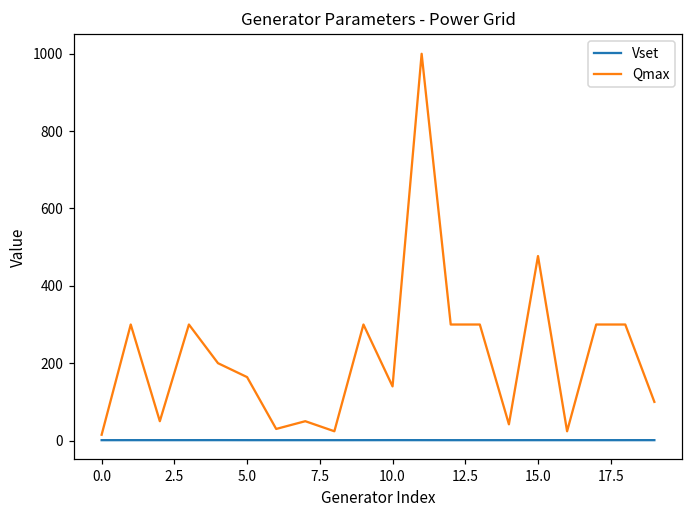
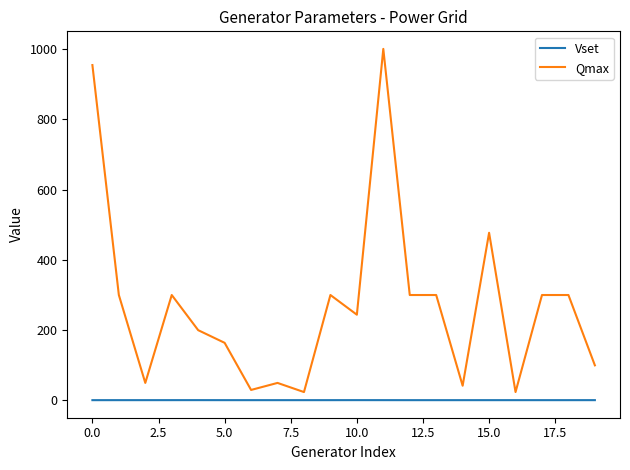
  {
    "Vset": {
      "0.0": 0,
      "5.0": 0,
      "10.0": 0,
      "15.0": 0
    },
    "Qmax": {
-     "0.0": 20,
+     "0.0": 950,
      "5.0": 160,
-     "10.0": 140,
+     "10.0": 240,
      "15.0": 480
    }
  }
